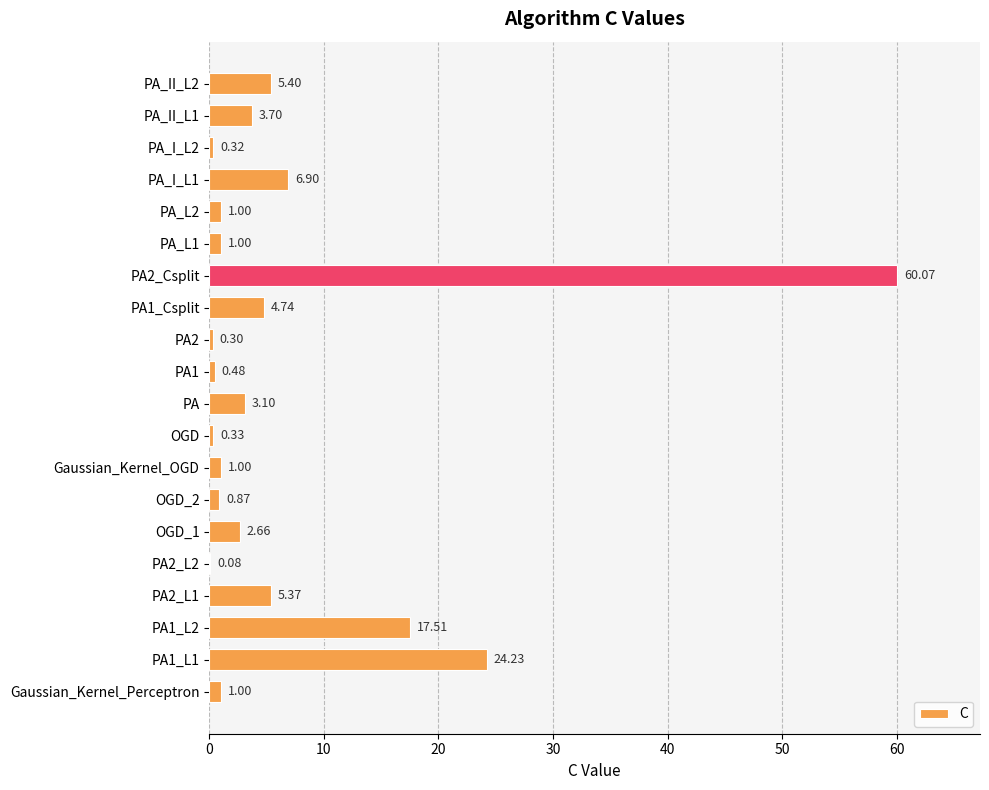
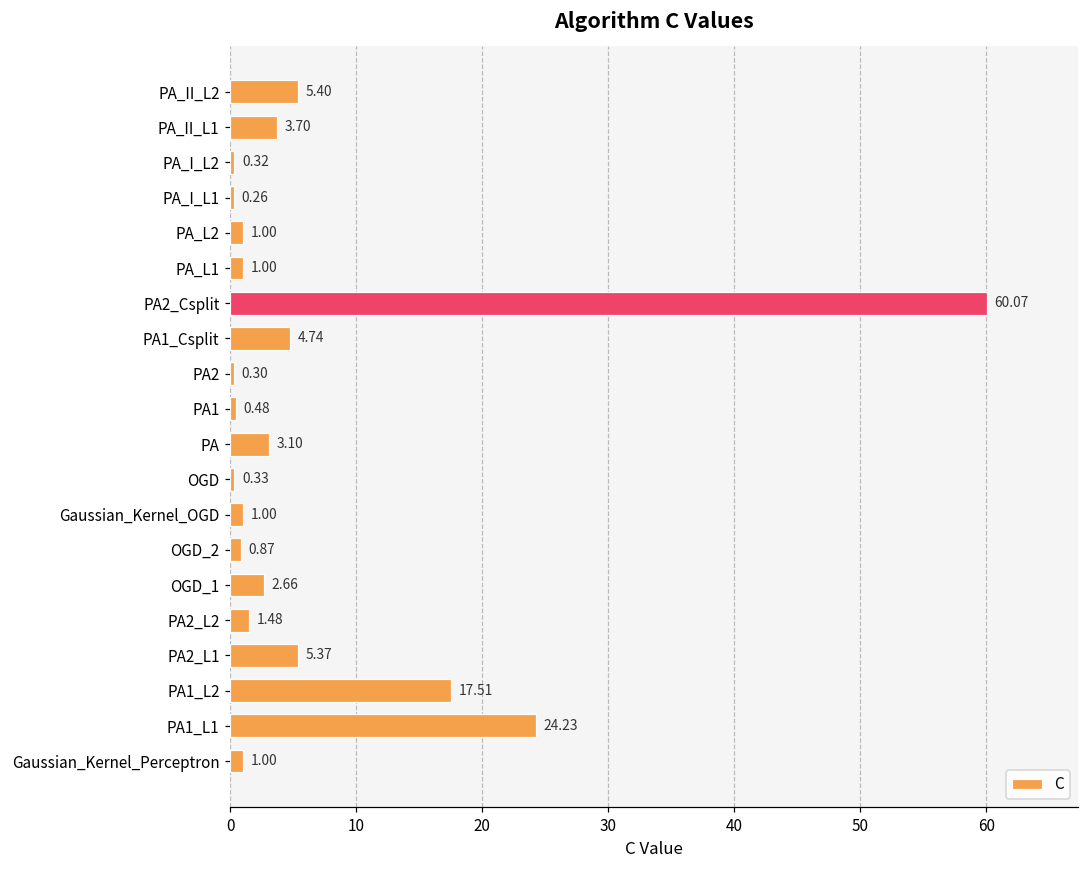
  {
    "PA_II_L2": 5.40,
    "PA_II_L1": 3.70,
    "PA_I_L2": 0.32,
-   "PA_I_L1": 6.90,
+   "PA_I_L1": 0.26,
    "PA_L2": 1.00,
    "PA_L1": 1.00,
    "PA2_Csplit": 60.07,
    "PA1_Csplit": 4.74,
    "PA2": 0.30,
    "PA1": 0.48,
    "PA": 3.10,
    "OGD": 0.33,
    "Gaussian_Kernel_OGD": 1.00,
    "OGD_2": 0.87,
    "OGD_1": 2.66,
-   "PA2_L2": 0.08,
+   "PA2_L2": 1.48,
    "PA2_L1": 5.37,
    "PA1_L2": 17.51,
    "PA1_L1": 24.23,
    "Gaussian_Kernel_Perceptron": 1.00
  }
